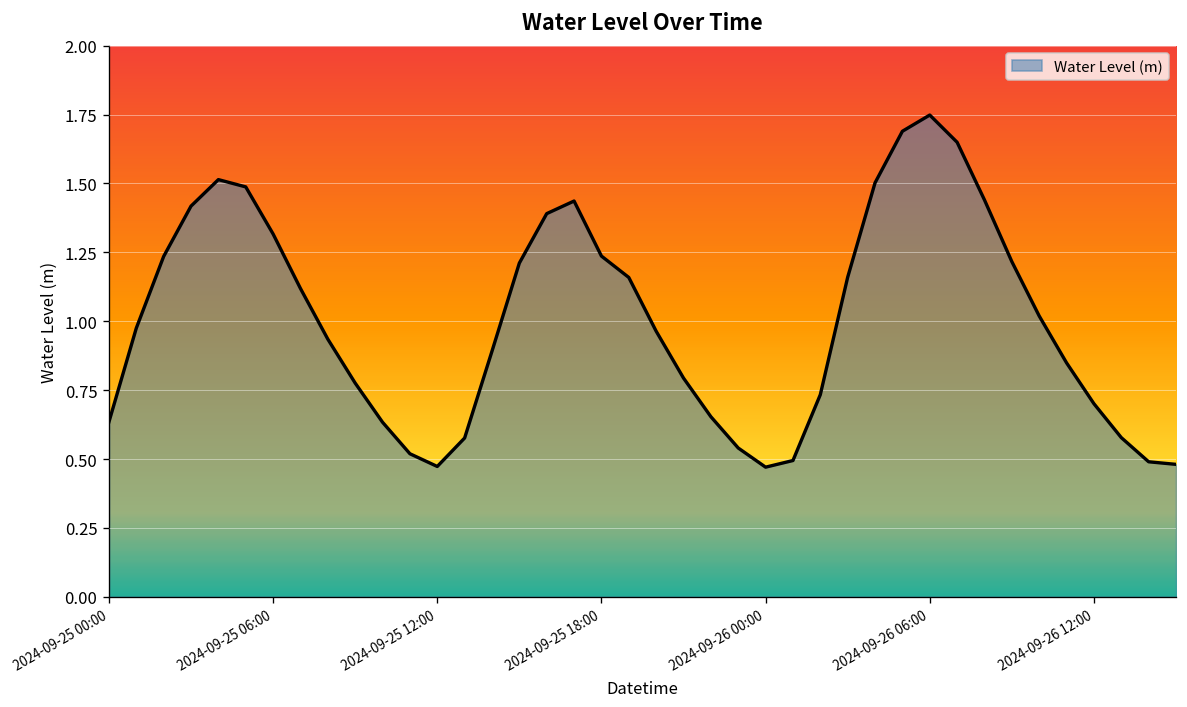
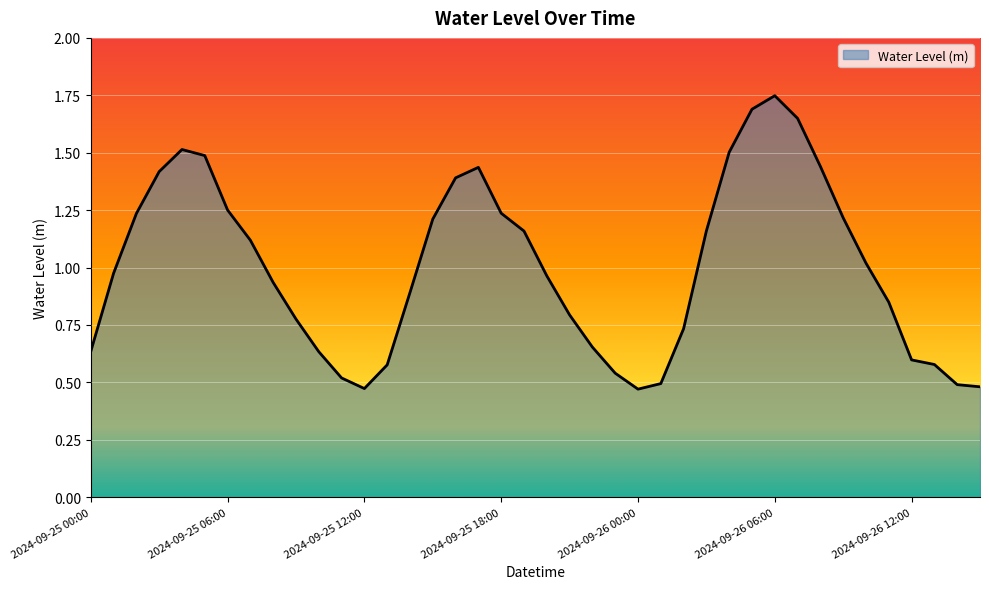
  {
    "2024-09-25 00:00": 0.63,
-   "2024-09-25 06:00": 1.32,
+   "2024-09-25 06:00": 1.25,
    "2024-09-25 12:00": 0.47,
    "2024-09-25 18:00": 1.24,
    "2024-09-26 00:00": 0.47,
    "2024-09-26 06:00": 1.75,
-   "2024-09-26 12:00": 0.70
+   "2024-09-26 12:00": 0.60
  }
